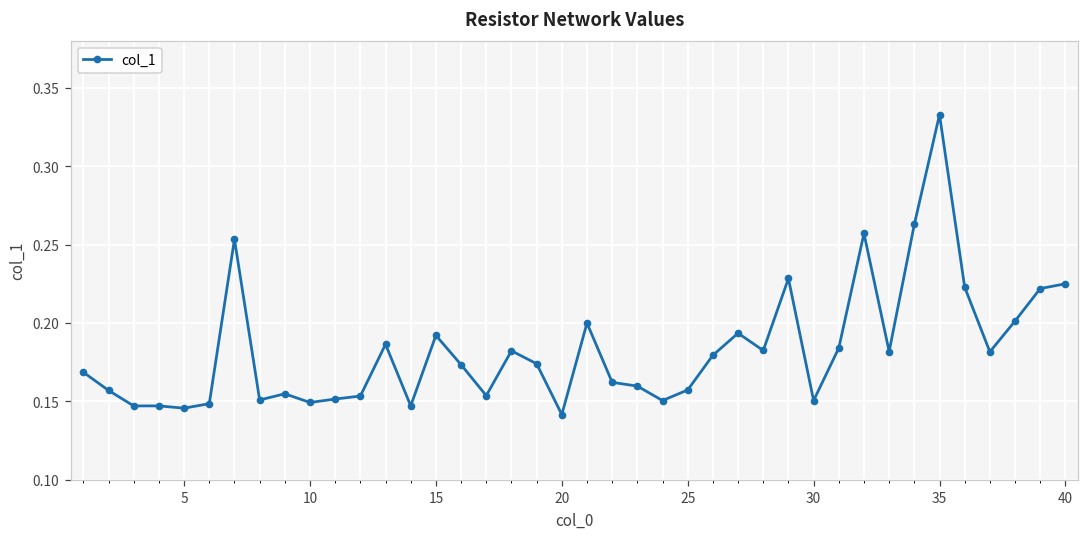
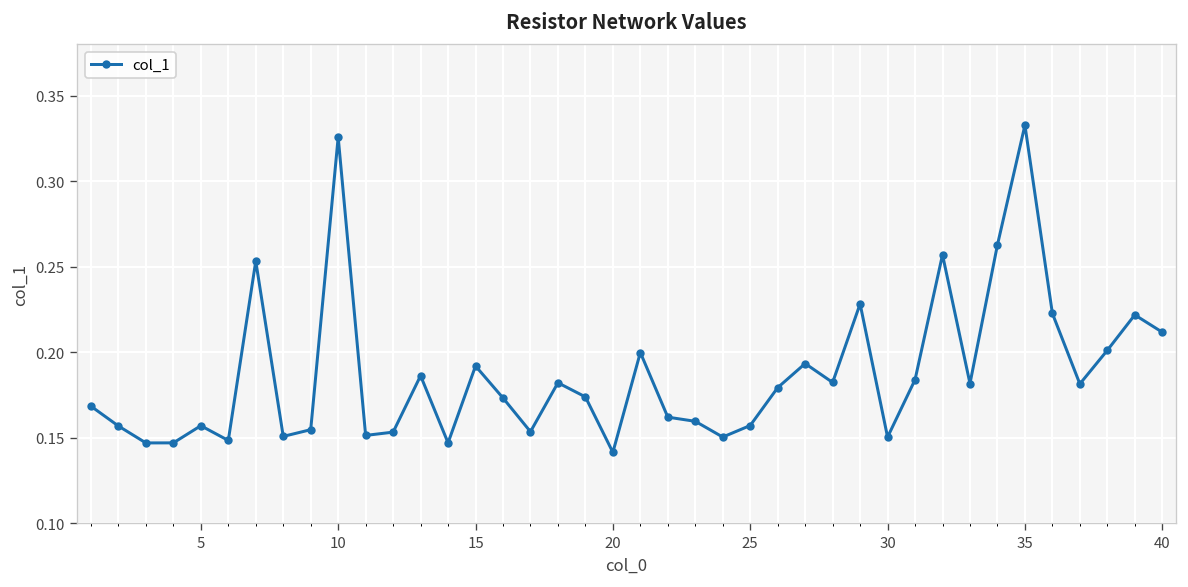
  {
-   "5": 0.146,
-   "10": 0.149,
+   "5": 0.157,
+   "10": 0.326,
    "15": 0.192,
    "20": 0.142,
    "25": 0.157,
    "30": 0.150,
    "35": 0.333,
-   "40": 0.225
+   "40": 0.212
  }
